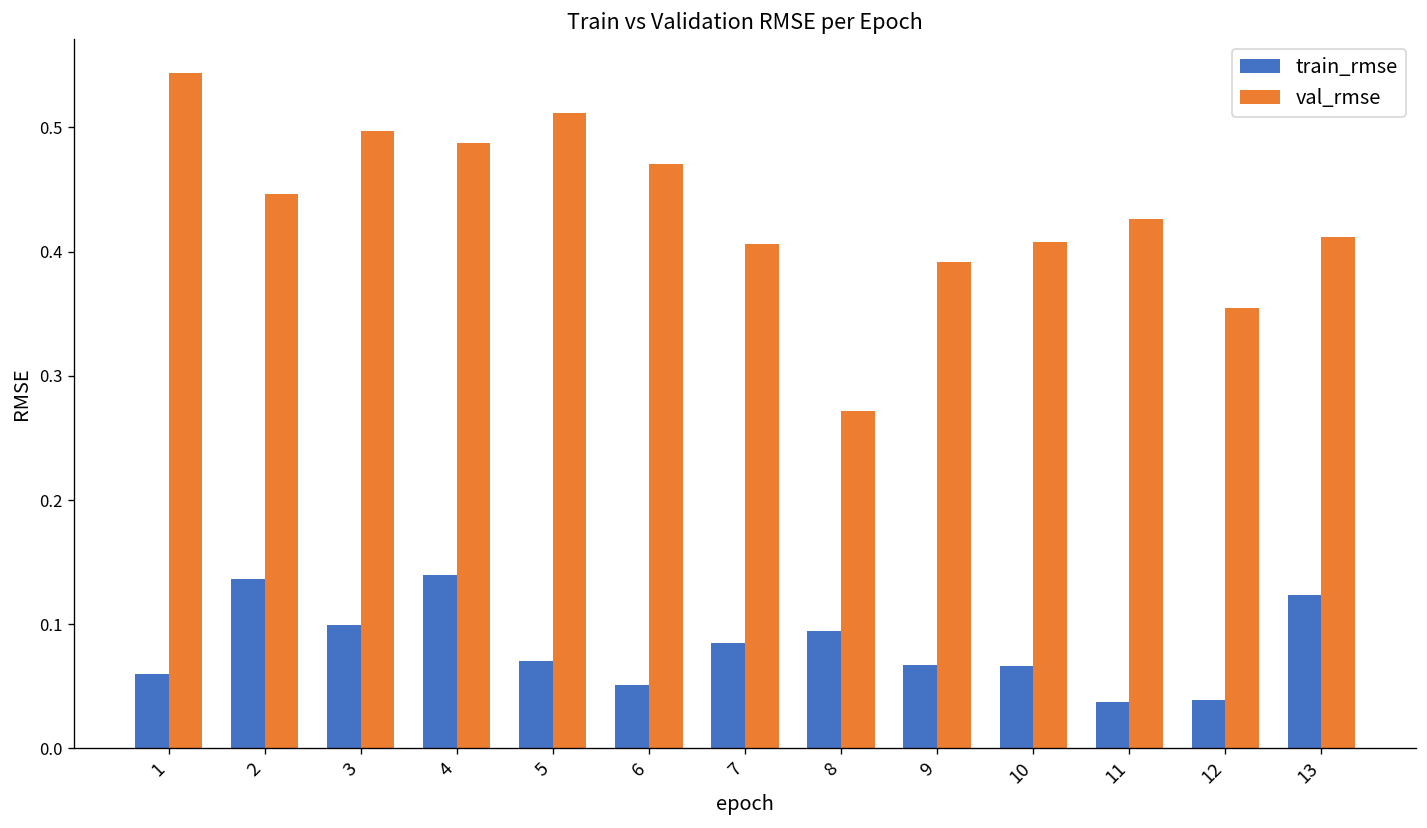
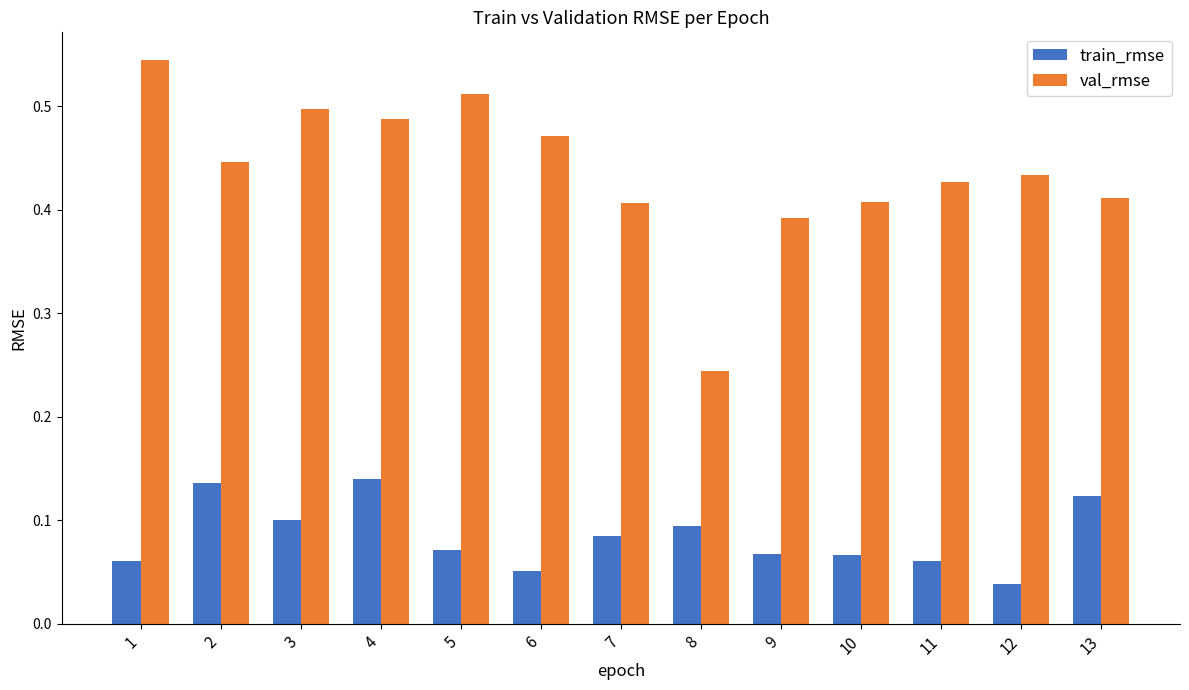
  {
    "train_rmse": {
      "1": 0.060,
      "2": 0.136,
      "3": 0.100,
      "4": 0.139,
      "5": 0.071,
      "6": 0.051,
      "7": 0.085,
      "8": 0.095,
      "9": 0.067,
      "10": 0.066,
-     "11": 0.037,
+     "11": 0.060,
      "12": 0.039,
      "13": 0.124
    },
    "val_rmse": {
      "1": 0.544,
      "2": 0.447,
      "3": 0.497,
      "4": 0.488,
      "5": 0.512,
      "6": 0.471,
      "7": 0.406,
-     "8": 0.271,
+     "8": 0.245,
      "9": 0.392,
      "10": 0.408,
      "11": 0.427,
-     "12": 0.354,
+     "12": 0.433,
      "13": 0.411
    }
  }
